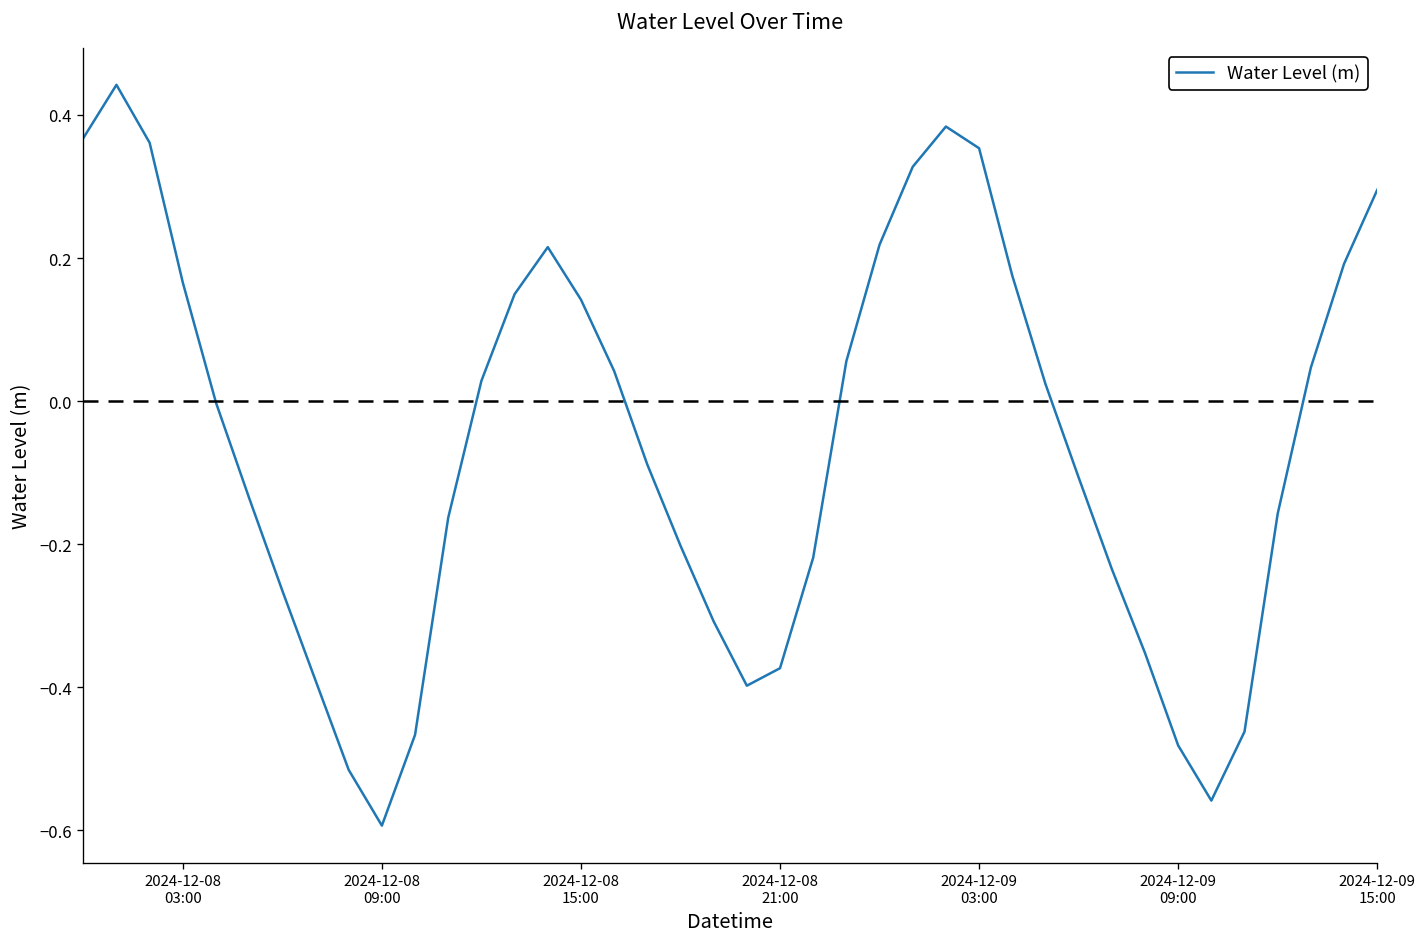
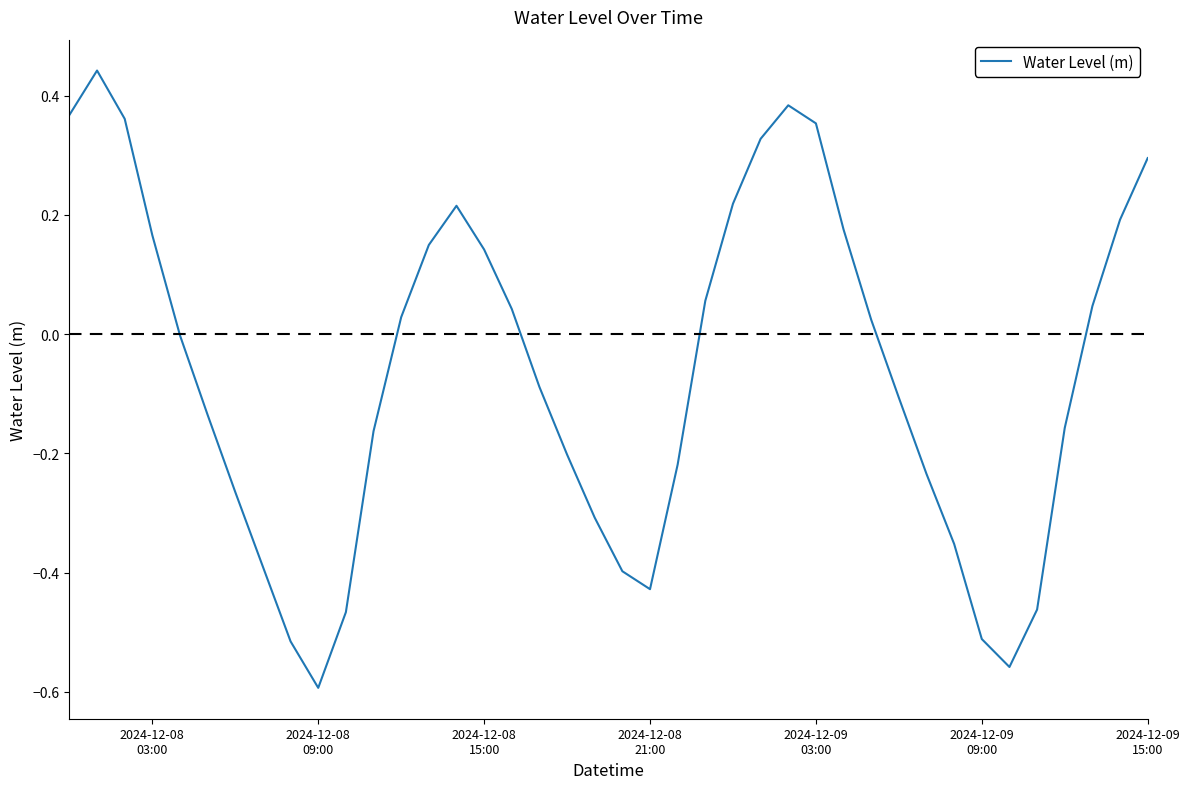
  {
    "2024-12-08 03:00": 0.17,
    "2024-12-08 09:00": -0.59,
    "2024-12-08 15:00": 0.14,
-   "2024-12-08 21:00": -0.37,
+   "2024-12-08 21:00": -0.43,
    "2024-12-09 03:00": 0.35,
-   "2024-12-09 09:00": -0.48,
+   "2024-12-09 09:00": -0.51,
    "2024-12-09 15:00": 0.30
  }
